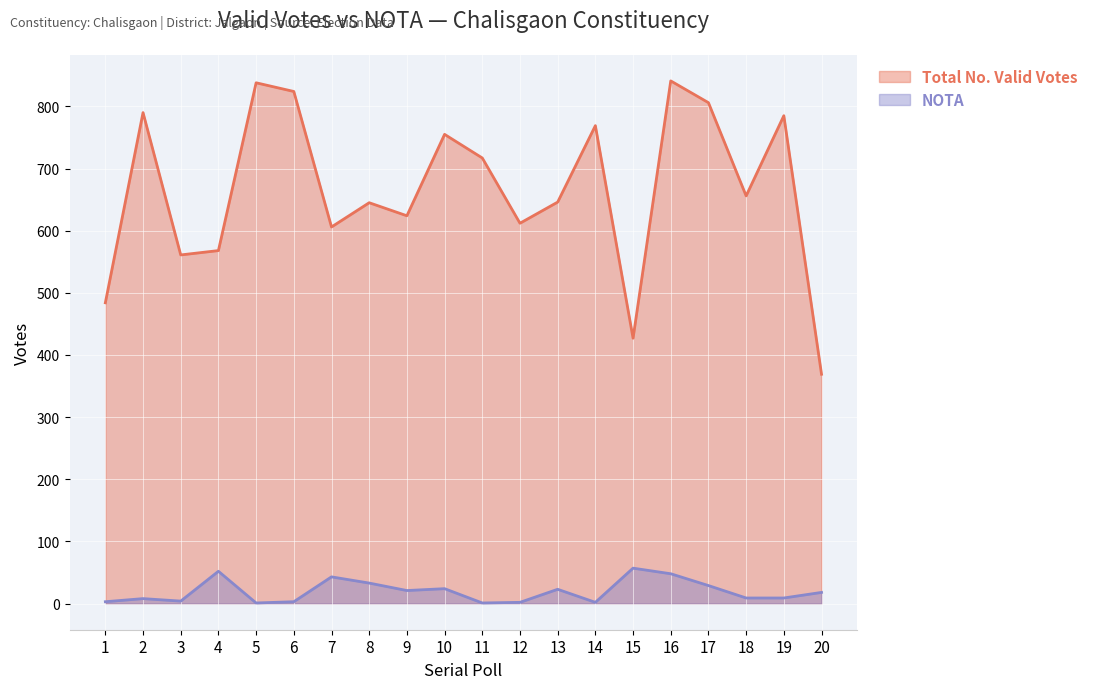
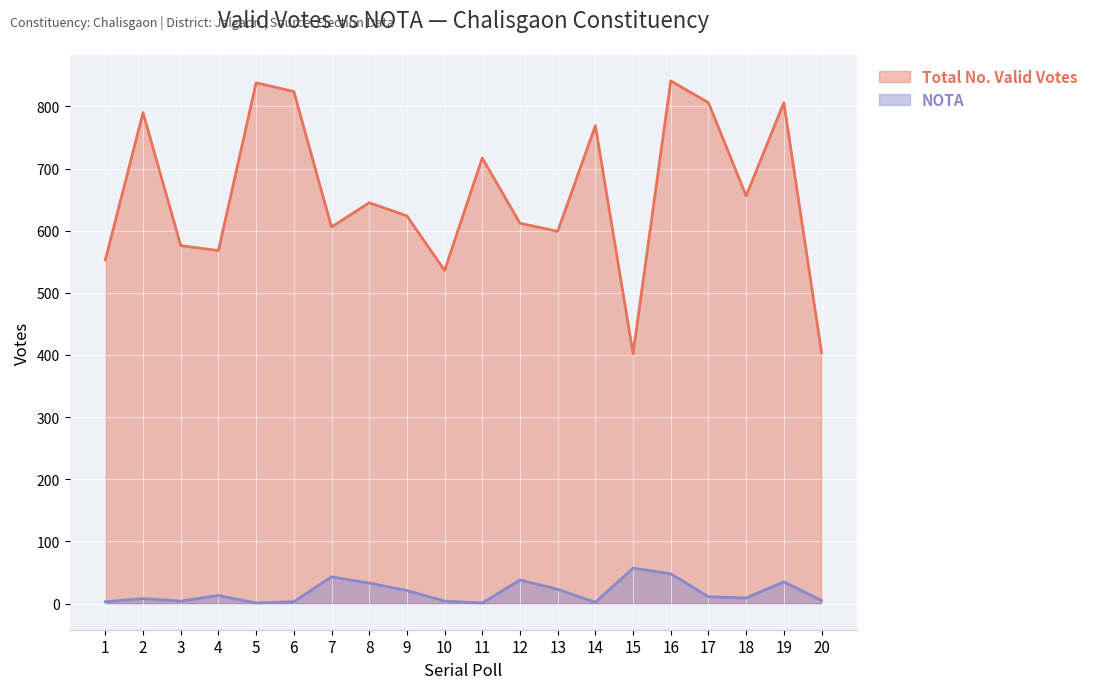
  {
    "Total No. Valid Votes": {
-     "1": 480,
+     "1": 550,
      "2": 790,
-     "3": 560,
+     "3": 580,
      "4": 570,
      "5": 840,
      "6": 820,
      "7": 610,
      "8": 650,
      "9": 620,
-     "10": 760,
+     "10": 540,
      "11": 720,
      "12": 610,
-     "13": 650,
+     "13": 600,
      "14": 770,
-     "15": 430,
+     "15": 400,
      "16": 840,
      "17": 810,
      "18": 660,
-     "19": 790,
-     "20": 370
+     "19": 810,
+     "20": 400
    },
    "NOTA": {
      "1": 0,
      "2": 10,
      "3": 0,
-     "4": 50,
+     "4": 10,
      "5": 0,
      "6": 0,
      "7": 40,
      "8": 30,
      "9": 20,
-     "10": 20,
+     "10": 0,
      "11": 0,
-     "12": 0,
+     "12": 40,
      "13": 20,
      "14": 0,
      "15": 60,
      "16": 50,
-     "17": 30,
+     "17": 10,
      "18": 10,
-     "19": 10,
-     "20": 20
+     "19": 40,
+     "20": 10
    }
  }
